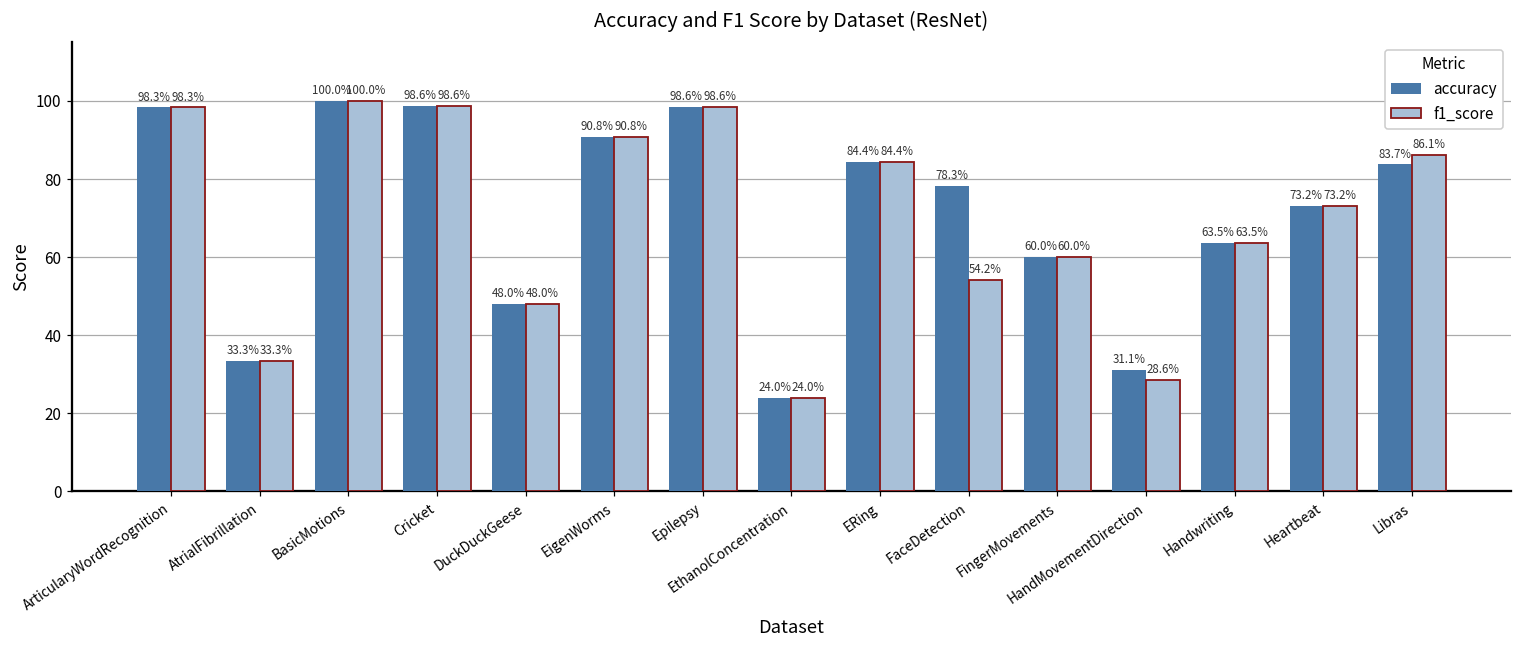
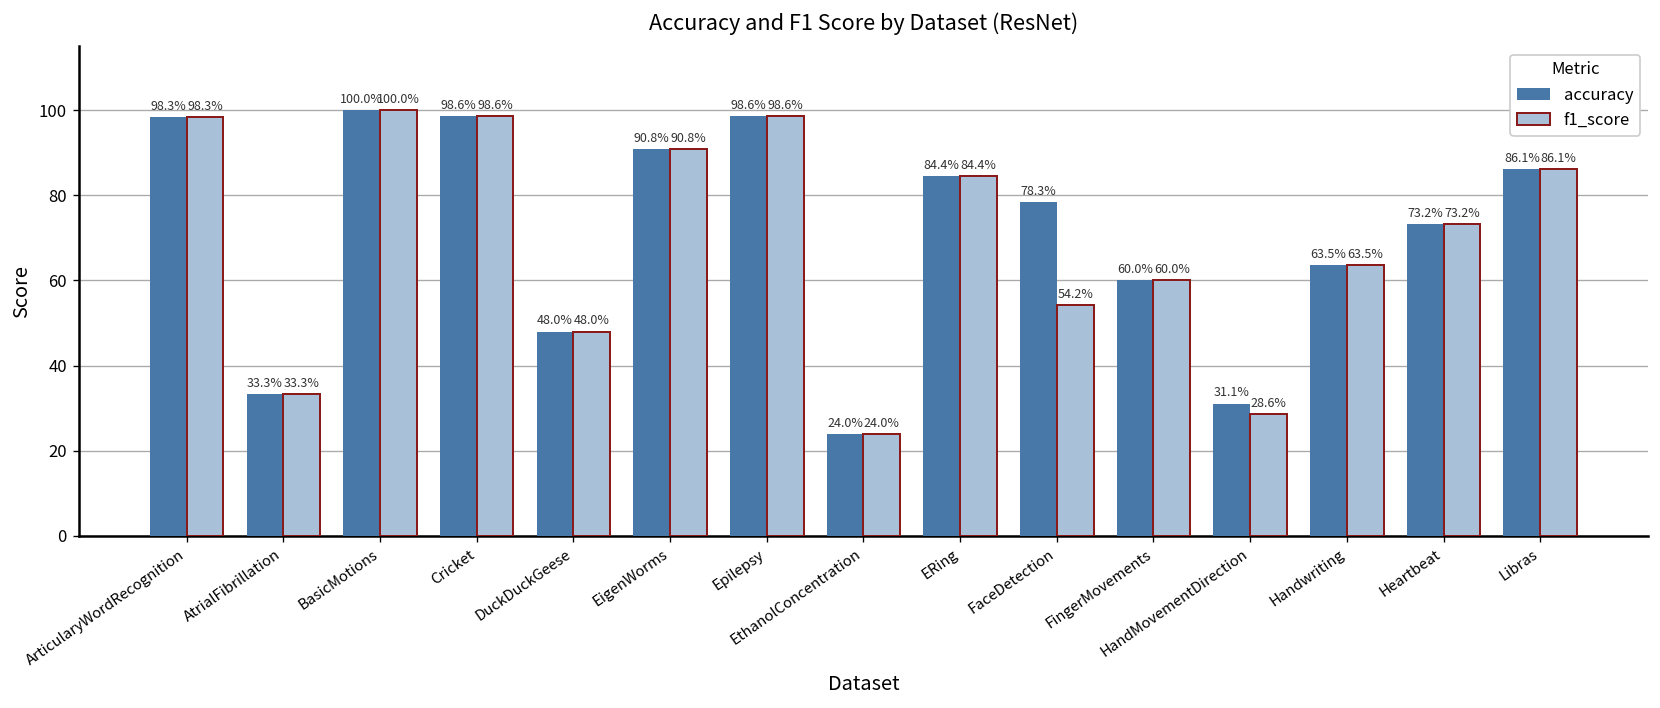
  {
    "accuracy": {
      "ArticularyWordRecognition": "98.3%",
      "AtrialFibrillation": "33.3%",
      "BasicMotions": "100.0%",
      "Cricket": "98.6%",
      "DuckDuckGeese": "48.0%",
      "EigenWorms": "90.8%",
      "Epilepsy": "98.6%",
      "EthanolConcentration": "24.0%",
      "ERing": "84.4%",
      "FaceDetection": "78.3%",
      "FingerMovements": "60.0%",
      "HandMovementDirection": "31.1%",
      "Handwriting": "63.5%",
      "Heartbeat": "73.2%",
-     "Libras": "83.7%"
+     "Libras": "86.1%"
    },
    "f1_score": {
      "ArticularyWordRecognition": "98.3%",
      "AtrialFibrillation": "33.3%",
      "BasicMotions": "100.0%",
      "Cricket": "98.6%",
      "DuckDuckGeese": "48.0%",
      "EigenWorms": "90.8%",
      "Epilepsy": "98.6%",
      "EthanolConcentration": "24.0%",
      "ERing": "84.4%",
      "FaceDetection": "54.2%",
      "FingerMovements": "60.0%",
      "HandMovementDirection": "28.6%",
      "Handwriting": "63.5%",
      "Heartbeat": "73.2%",
      "Libras": "86.1%"
    }
  }
